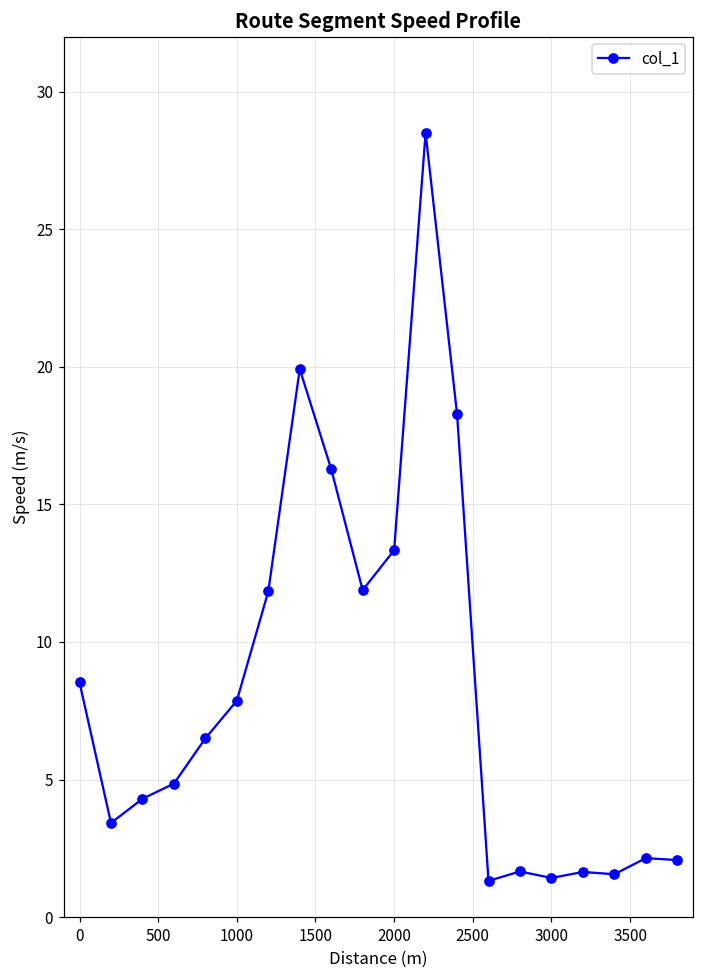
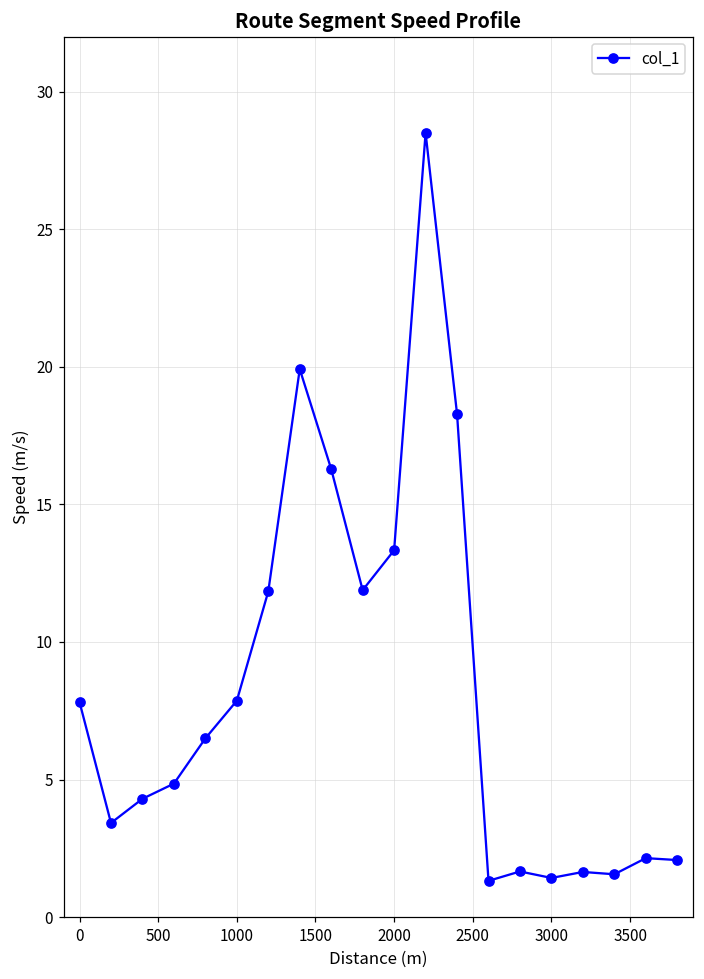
  {
-   "0": 8.5,
+   "0": 7.8,
    "1000": 7.9,
    "2000": 13.3,
    "3000": 1.4
  }
